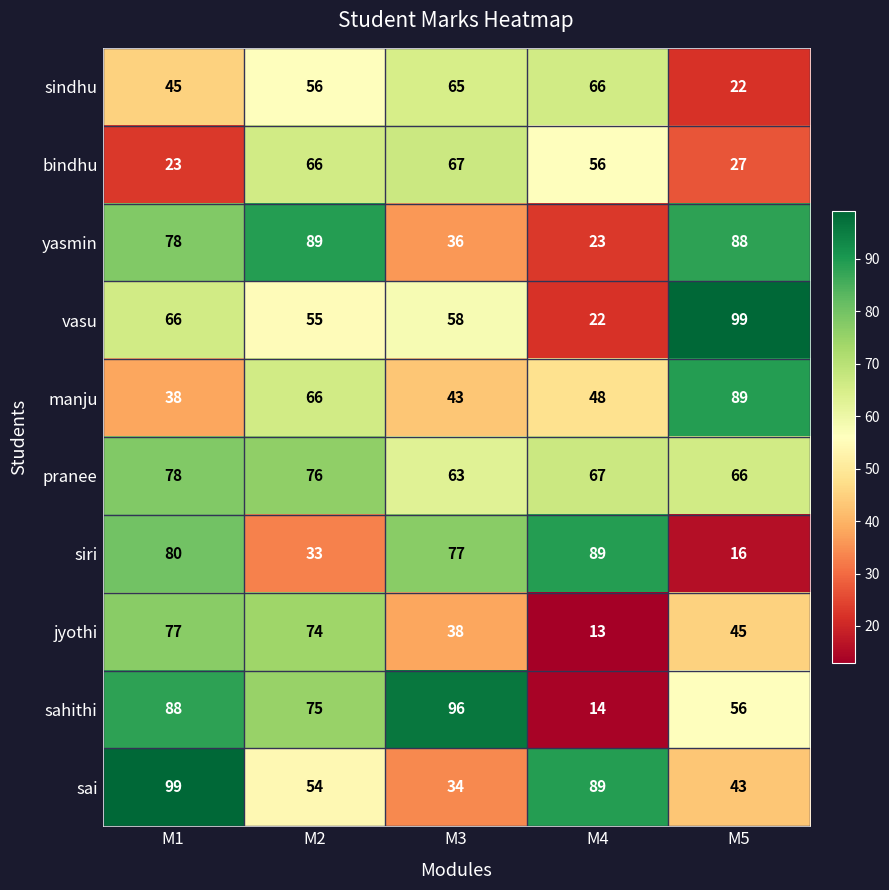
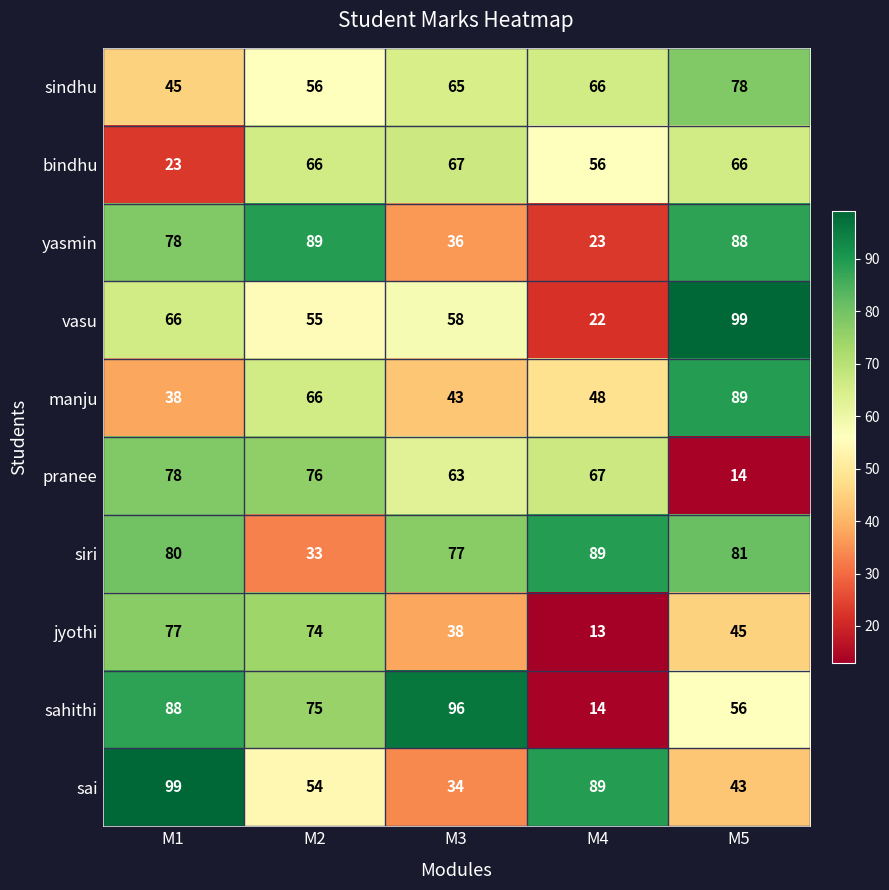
  {
    "sindhu": {
      "M1": 45,
      "M2": 56,
      "M3": 65,
      "M4": 66,
-     "M5": 22
+     "M5": 78
    },
    "bindhu": {
      "M1": 23,
      "M2": 66,
      "M3": 67,
      "M4": 56,
-     "M5": 27
+     "M5": 66
    },
    "yasmin": {
      "M1": 78,
      "M2": 89,
      "M3": 36,
      "M4": 23,
      "M5": 88
    },
    "vasu": {
      "M1": 66,
      "M2": 55,
      "M3": 58,
      "M4": 22,
      "M5": 99
    },
    "manju": {
      "M1": 38,
      "M2": 66,
      "M3": 43,
      "M4": 48,
      "M5": 89
    },
    "pranee": {
      "M1": 78,
      "M2": 76,
      "M3": 63,
      "M4": 67,
-     "M5": 66
+     "M5": 14
    },
    "siri": {
      "M1": 80,
      "M2": 33,
      "M3": 77,
      "M4": 89,
-     "M5": 16
+     "M5": 81
    },
    "jyothi": {
      "M1": 77,
      "M2": 74,
      "M3": 38,
      "M4": 13,
      "M5": 45
    },
    "sahithi": {
      "M1": 88,
      "M2": 75,
      "M3": 96,
      "M4": 14,
      "M5": 56
    },
    "sai": {
      "M1": 99,
      "M2": 54,
      "M3": 34,
      "M4": 89,
      "M5": 43
    }
  }
